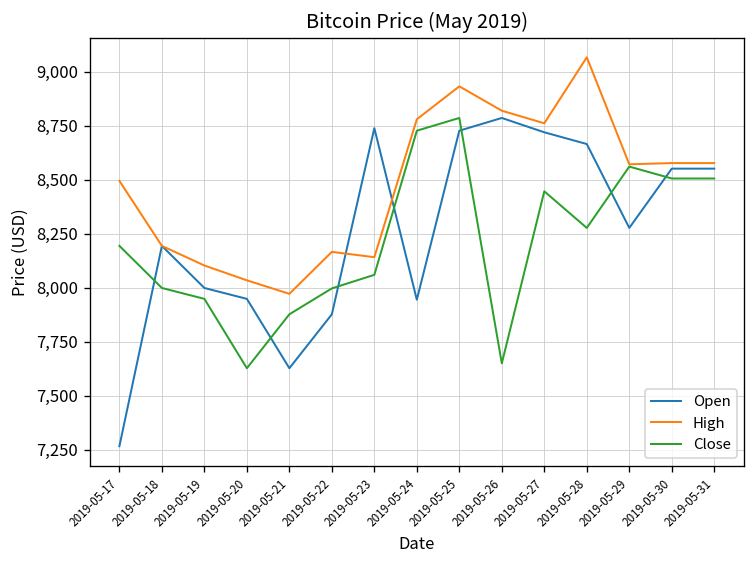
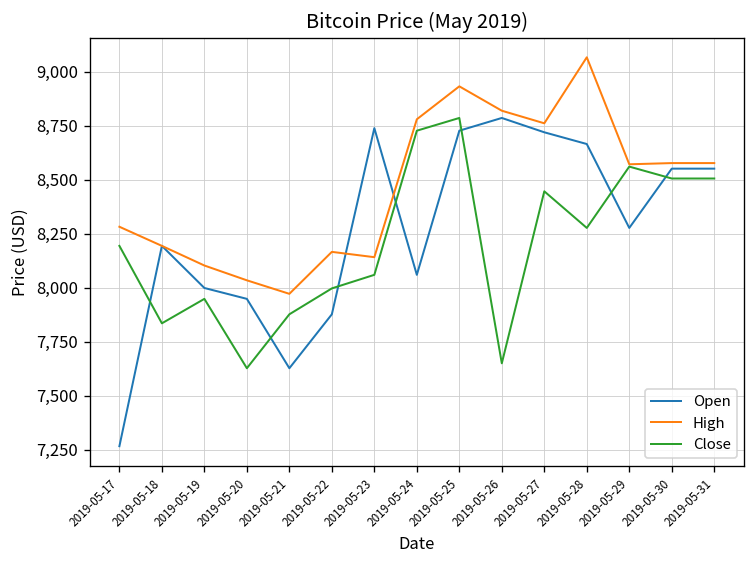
  {
    "Open": {
      "2019-05-17": "7,270",
      "2019-05-19": "8,000",
      "2019-05-20": "7,950",
      "2019-05-21": "7,630",
      "2019-05-22": "7,880",
      "2019-05-23": "8,740",
-     "2019-05-24": "7,940",
+     "2019-05-24": "8,060",
      "2019-05-25": "8,730",
      "2019-05-26": "8,790",
      "2019-05-27": "8,720",
      "2019-05-28": "8,660",
      "2019-05-29": "8,280",
      "2019-05-30": "8,550",
      "2019-05-31": "8,550"
    },
    "High": {
-     "2019-05-17": "8,490",
+     "2019-05-17": "8,280",
      "2019-05-19": "8,100",
      "2019-05-20": "8,030",
      "2019-05-21": "7,970",
      "2019-05-22": "8,170",
      "2019-05-23": "8,140",
      "2019-05-24": "8,780",
      "2019-05-25": "8,930",
      "2019-05-26": "8,820",
      "2019-05-27": "8,760",
      "2019-05-28": "9,070",
      "2019-05-30": "8,580",
      "2019-05-31": "8,580"
    },
    "Close": {
      "2019-05-17": "8,190",
-     "2019-05-18": "8,000",
+     "2019-05-18": "7,830",
      "2019-05-19": "7,950",
      "2019-05-20": "7,630",
      "2019-05-21": "7,880",
      "2019-05-22": "8,000",
      "2019-05-23": "8,060",
      "2019-05-24": "8,730",
      "2019-05-25": "8,790",
      "2019-05-26": "7,650",
      "2019-05-27": "8,450",
      "2019-05-28": "8,280",
      "2019-05-30": "8,500",
      "2019-05-31": "8,500"
    }
  }
